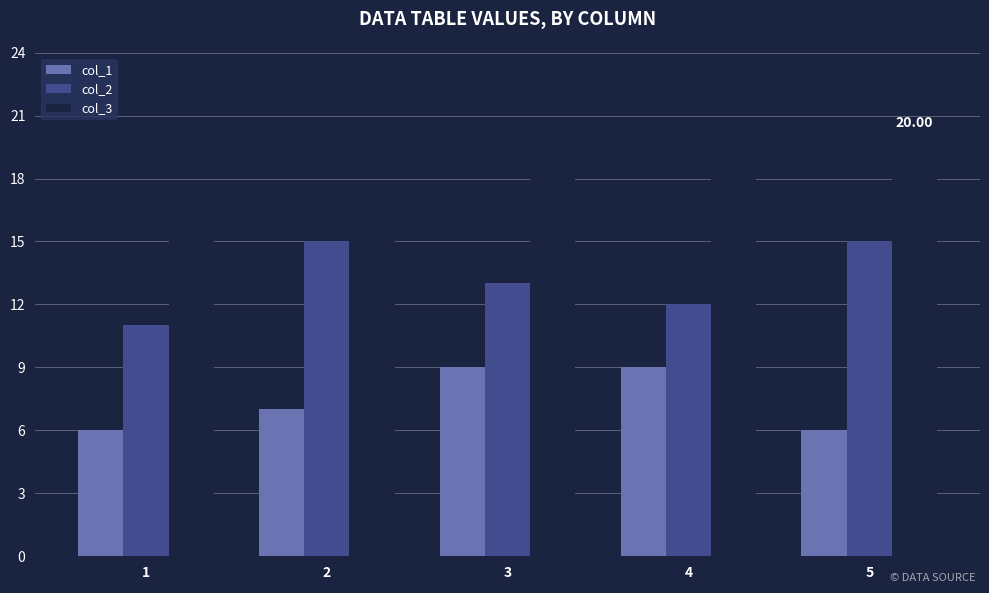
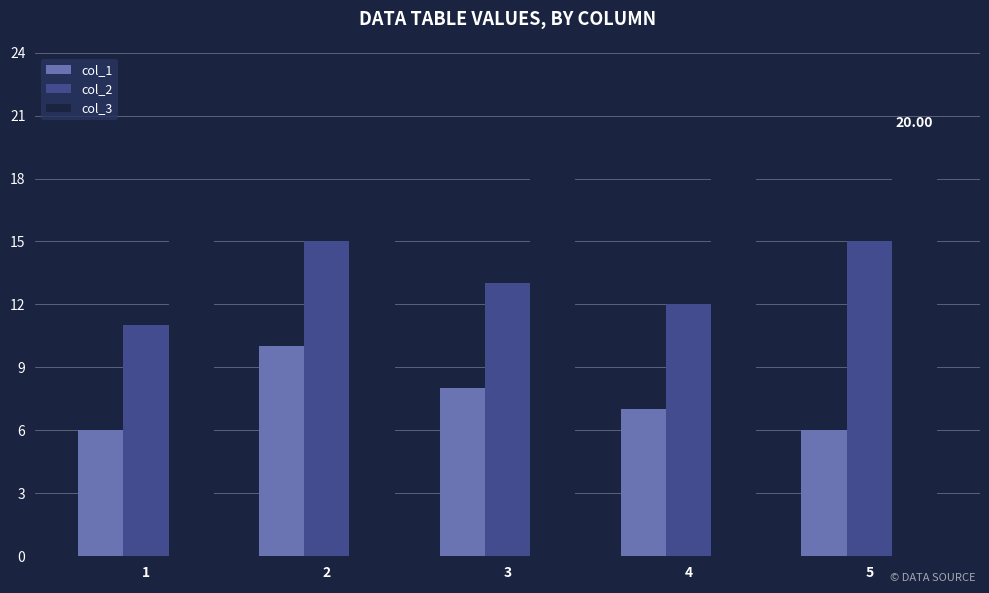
  {
    "col_1": {
      "1": 6,
-     "2": 7,
-     "3": 9,
-     "4": 9,
+     "2": 10,
+     "3": 8,
+     "4": 7,
      "5": 6
    },
    "col_2": {
      "1": 11,
      "2": 15,
      "3": 13,
      "4": 12,
      "5": 15
    },
    "col_3": {
      "5": 20.00
    }
  }
